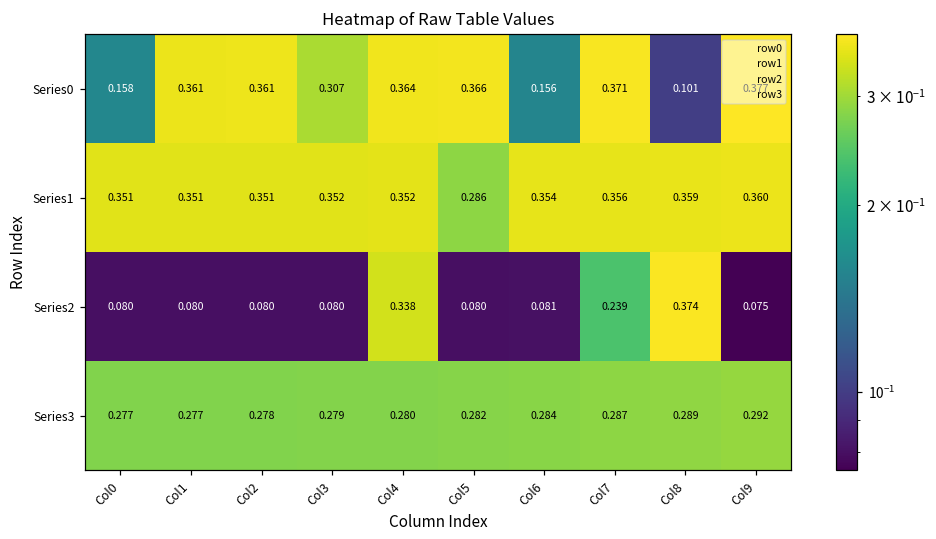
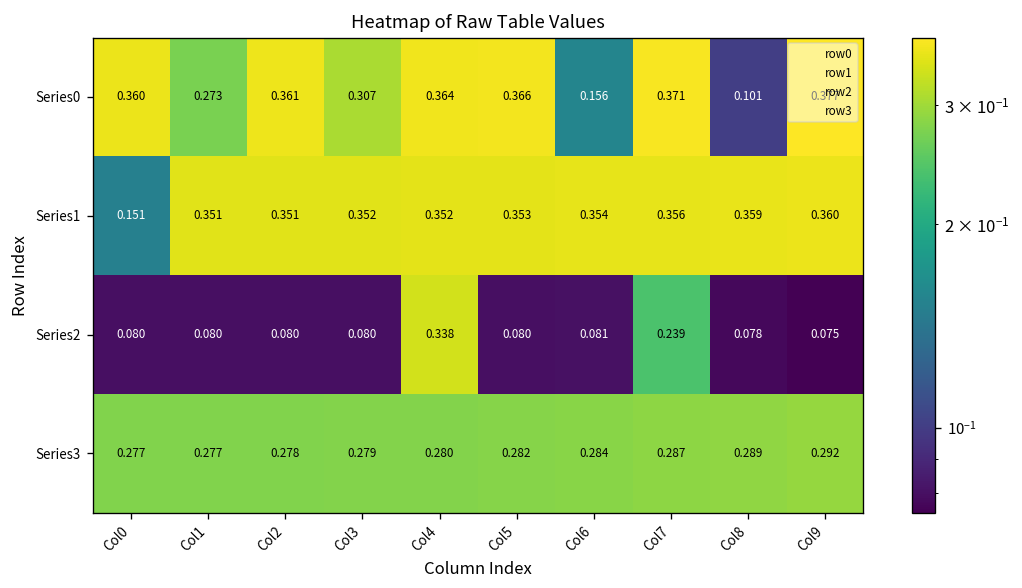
  {
    "Series0": {
-     "Col0": 0.158,
-     "Col1": 0.361,
+     "Col0": 0.360,
+     "Col1": 0.273,
      "Col2": 0.361,
      "Col3": 0.307,
      "Col4": 0.364,
      "Col5": 0.366,
      "Col6": 0.156,
      "Col7": 0.371,
      "Col8": 0.101
    },
    "Series1": {
-     "Col0": 0.351,
+     "Col0": 0.151,
      "Col1": 0.351,
      "Col2": 0.351,
      "Col3": 0.352,
      "Col4": 0.352,
-     "Col5": 0.286,
+     "Col5": 0.353,
      "Col6": 0.354,
      "Col7": 0.356,
      "Col8": 0.359,
      "Col9": 0.360
    },
    "Series2": {
      "Col0": 0.080,
      "Col1": 0.080,
      "Col2": 0.080,
      "Col3": 0.080,
      "Col4": 0.338,
      "Col5": 0.080,
      "Col6": 0.081,
      "Col7": 0.239,
-     "Col8": 0.374,
+     "Col8": 0.078,
      "Col9": 0.075
    },
    "Series3": {
      "Col0": 0.277,
      "Col1": 0.277,
      "Col2": 0.278,
      "Col3": 0.279,
      "Col4": 0.280,
      "Col5": 0.282,
      "Col6": 0.284,
      "Col7": 0.287,
      "Col8": 0.289,
      "Col9": 0.292
    }
  }
